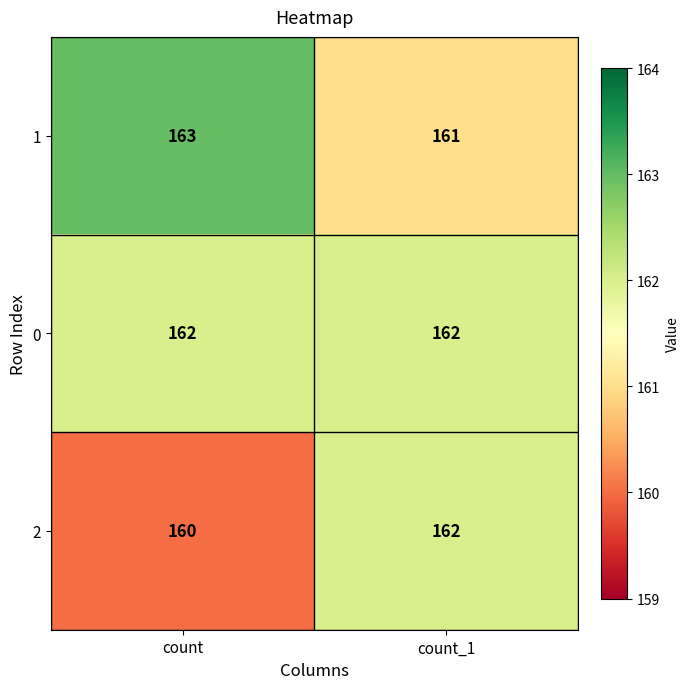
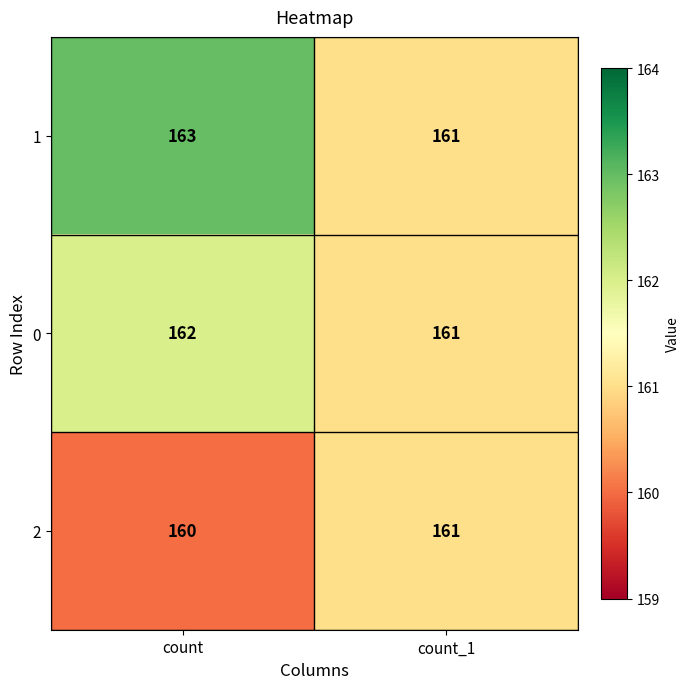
  {
    "1": {
      "count": 163,
      "count_1": 161
    },
    "0": {
      "count": 162,
-     "count_1": 162
+     "count_1": 161
    },
    "2": {
      "count": 160,
-     "count_1": 162
+     "count_1": 161
    }
  }
